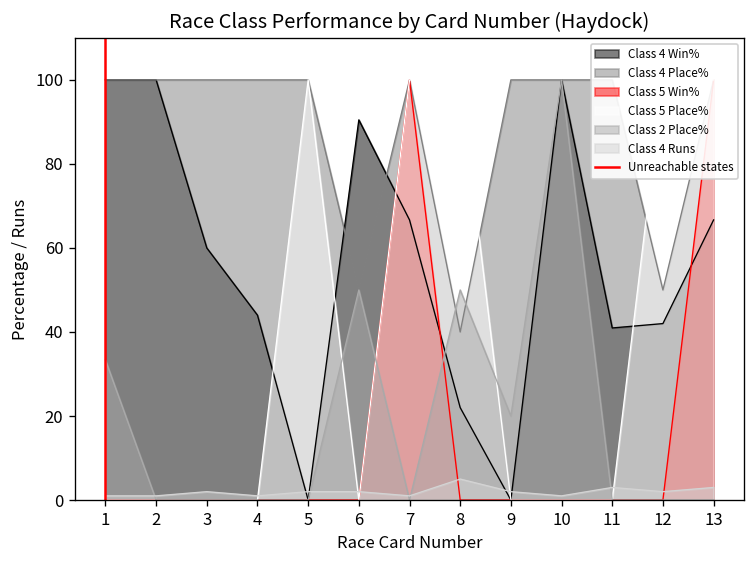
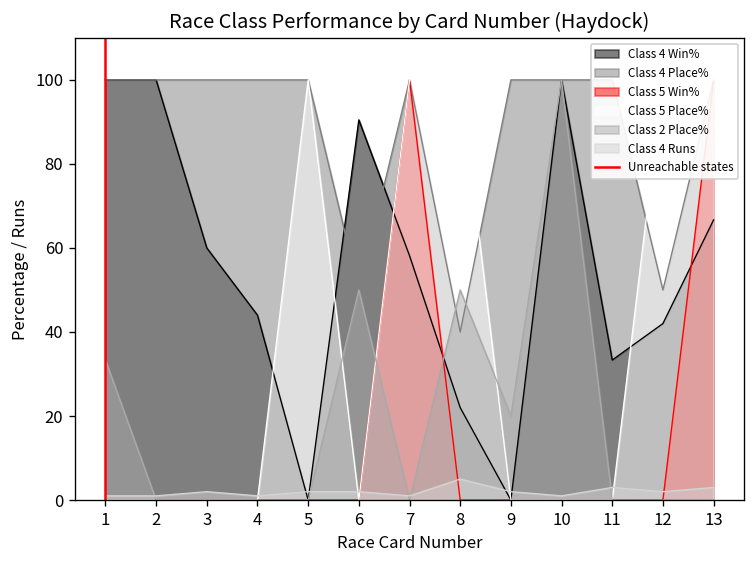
  {
    "Class 4 Win%": {
      "3": 60,
      "4": 44,
      "6": 90,
-     "7": 67,
+     "7": 58,
      "8": 22,
-     "11": 41,
+     "11": 33,
      "12": 42,
      "13": 67
    },
    "Class 5 Win%": {
      "8": 0
    }
  }
